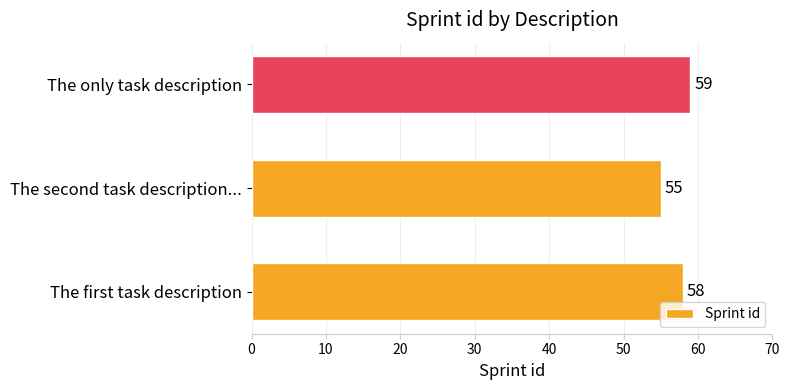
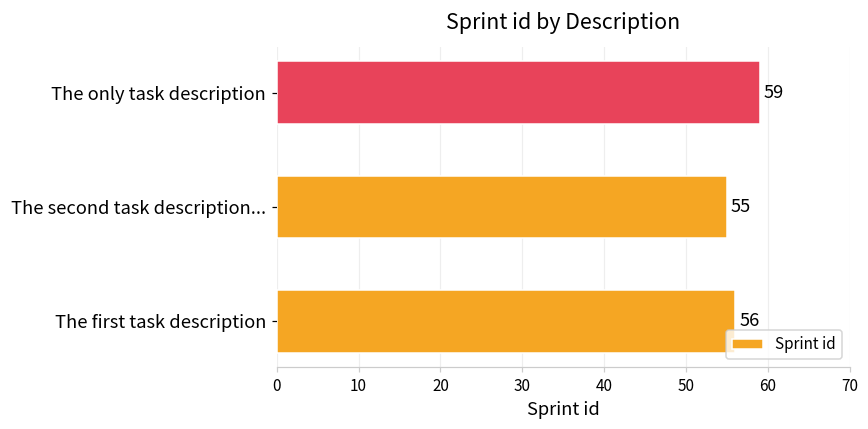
  {
    "The only task description": 59,
    "The second task description...": 55,
-   "The first task description": 58
+   "The first task description": 56
  }
